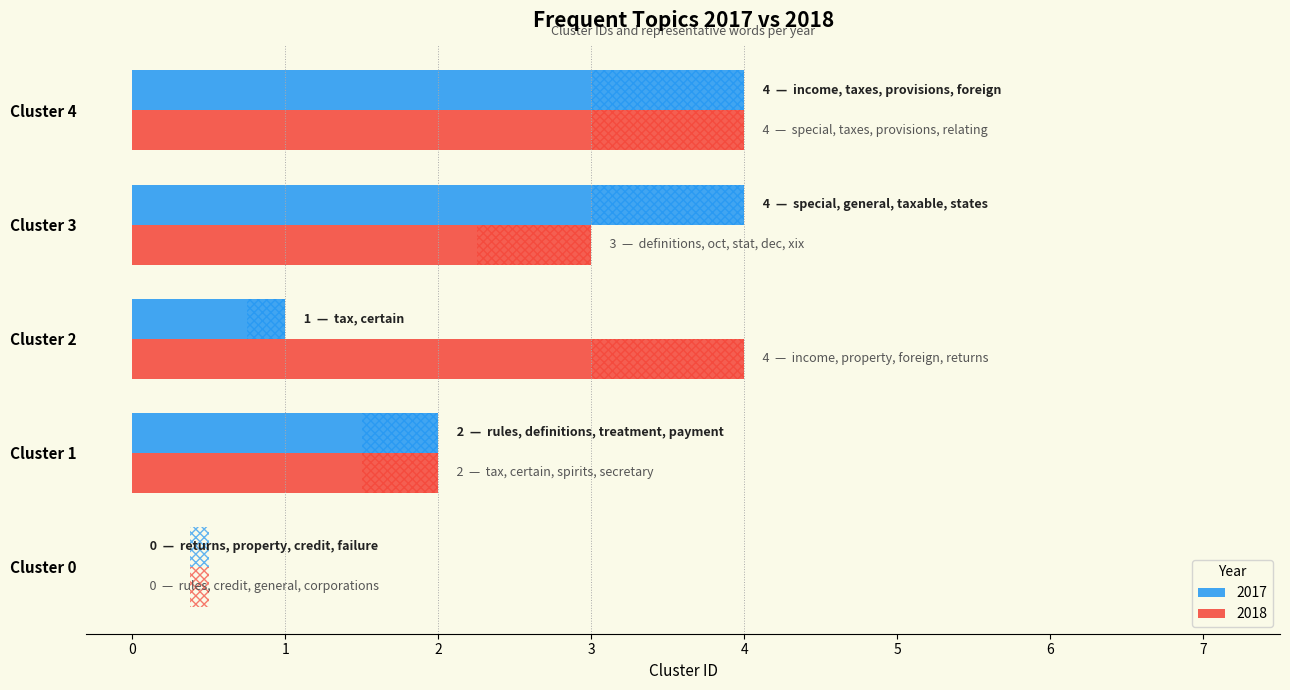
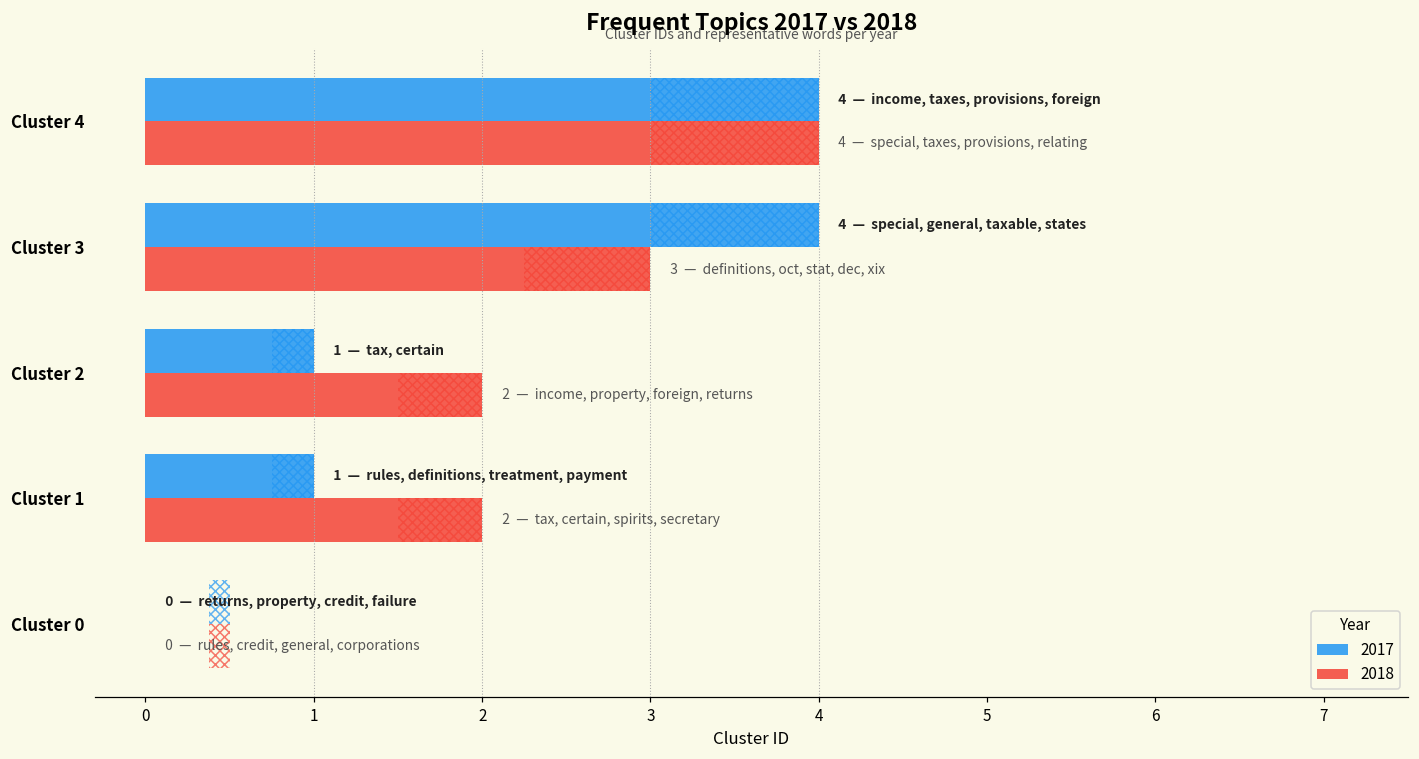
  {
    "2017": {
      "Cluster 4": 4,
      "Cluster 3": 4,
      "Cluster 2": 1,
-     "Cluster 1": 2
+     "Cluster 1": 1
    },
    "2018": {
      "Cluster 4": 4,
      "Cluster 3": 3,
-     "Cluster 2": 4,
+     "Cluster 2": 2,
      "Cluster 1": 2
    }
  }
